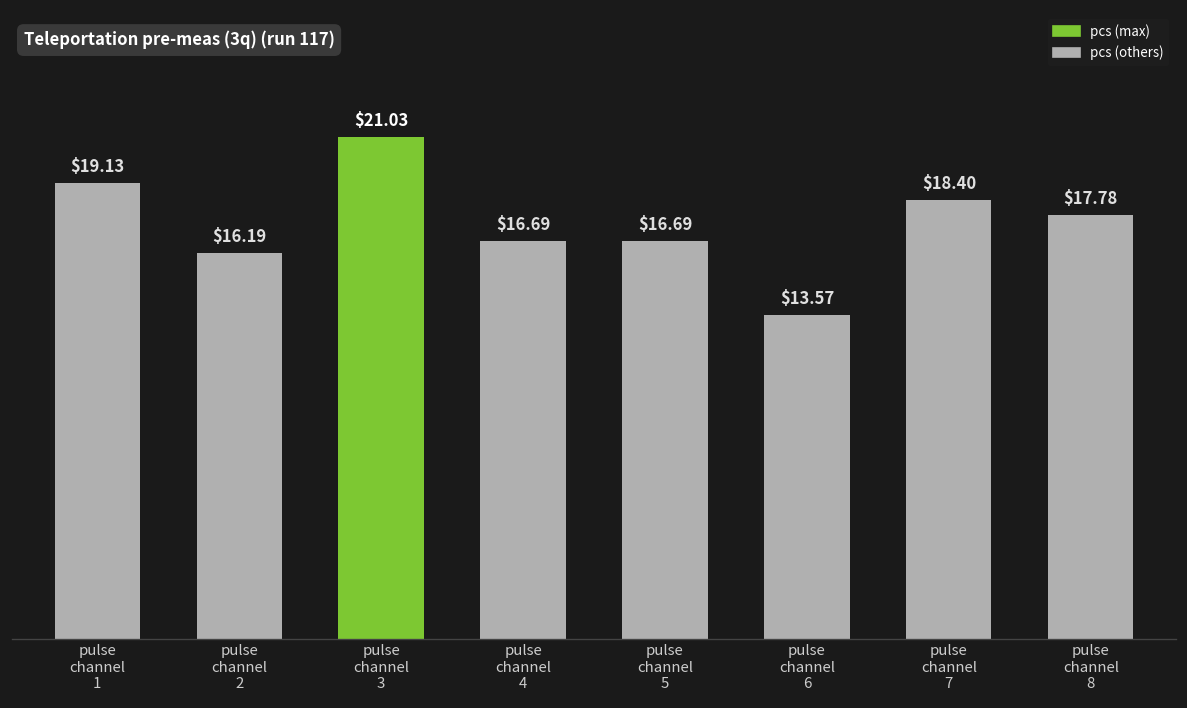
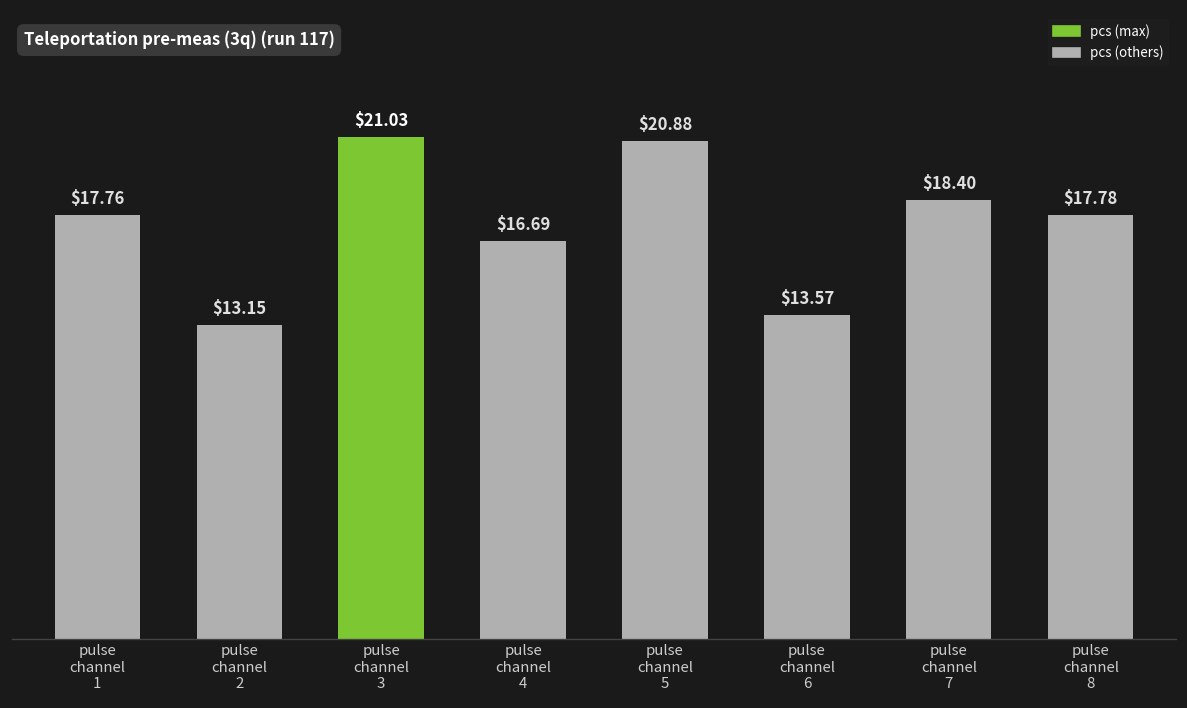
  {
-   "pulse channel 1": "$19.13",
-   "pulse channel 2": "$16.19",
+   "pulse channel 1": "$17.76",
+   "pulse channel 2": "$13.15",
    "pulse channel 3": "$21.03",
    "pulse channel 4": "$16.69",
-   "pulse channel 5": "$16.69",
+   "pulse channel 5": "$20.88",
    "pulse channel 6": "$13.57",
    "pulse channel 7": "$18.40",
    "pulse channel 8": "$17.78"
  }
